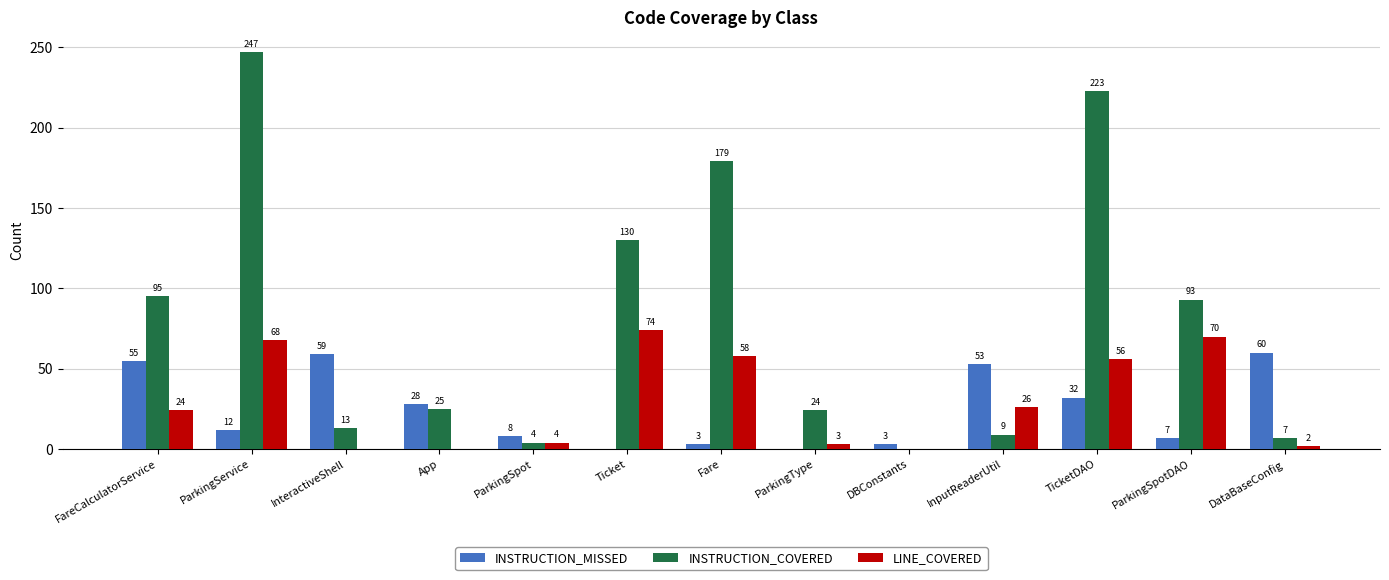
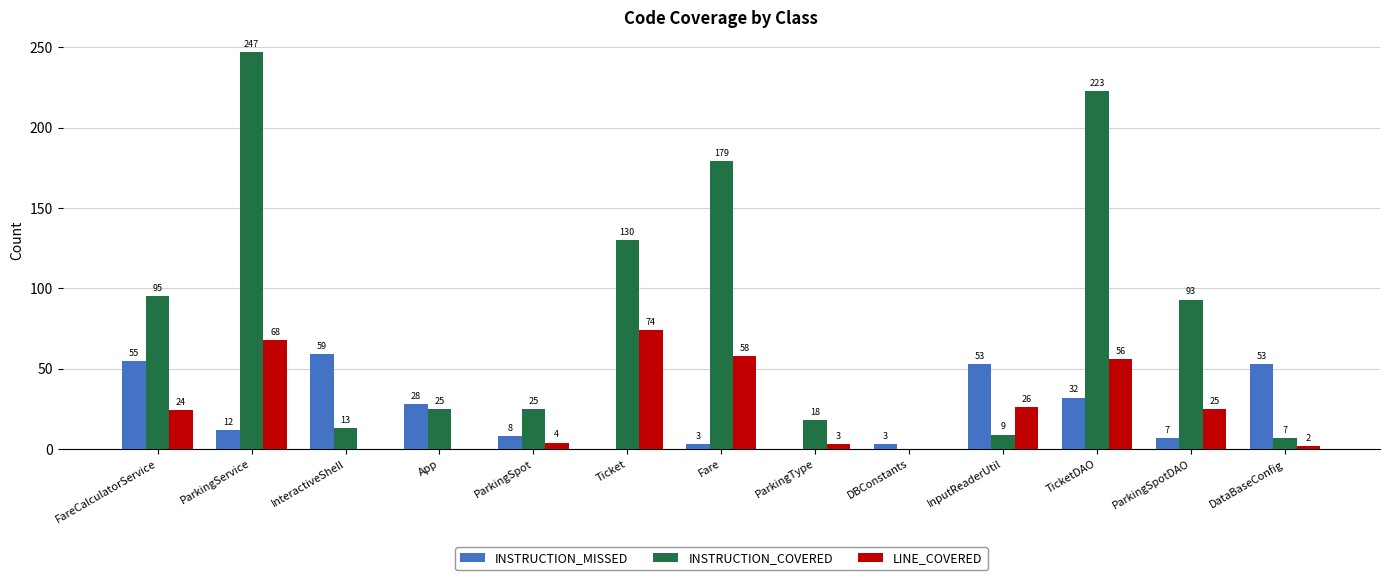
  {
    "INSTRUCTION_MISSED": {
      "FareCalculatorService": 55,
      "ParkingService": 12,
      "InteractiveShell": 59,
      "App": 28,
      "ParkingSpot": 8,
      "Fare": 3,
      "DBConstants": 3,
      "InputReaderUtil": 53,
      "TicketDAO": 32,
      "ParkingSpotDAO": 7,
-     "DataBaseConfig": 60
+     "DataBaseConfig": 53
    },
    "INSTRUCTION_COVERED": {
      "FareCalculatorService": 95,
      "ParkingService": 247,
      "InteractiveShell": 13,
      "App": 25,
-     "ParkingSpot": 4,
+     "ParkingSpot": 25,
      "Ticket": 130,
      "Fare": 179,
-     "ParkingType": 24,
+     "ParkingType": 18,
      "InputReaderUtil": 9,
      "TicketDAO": 223,
      "ParkingSpotDAO": 93,
      "DataBaseConfig": 7
    },
    "LINE_COVERED": {
      "FareCalculatorService": 24,
      "ParkingService": 68,
      "ParkingSpot": 4,
      "Ticket": 74,
      "Fare": 58,
      "ParkingType": 3,
      "InputReaderUtil": 26,
      "TicketDAO": 56,
-     "ParkingSpotDAO": 70,
+     "ParkingSpotDAO": 25,
      "DataBaseConfig": 2
    }
  }
